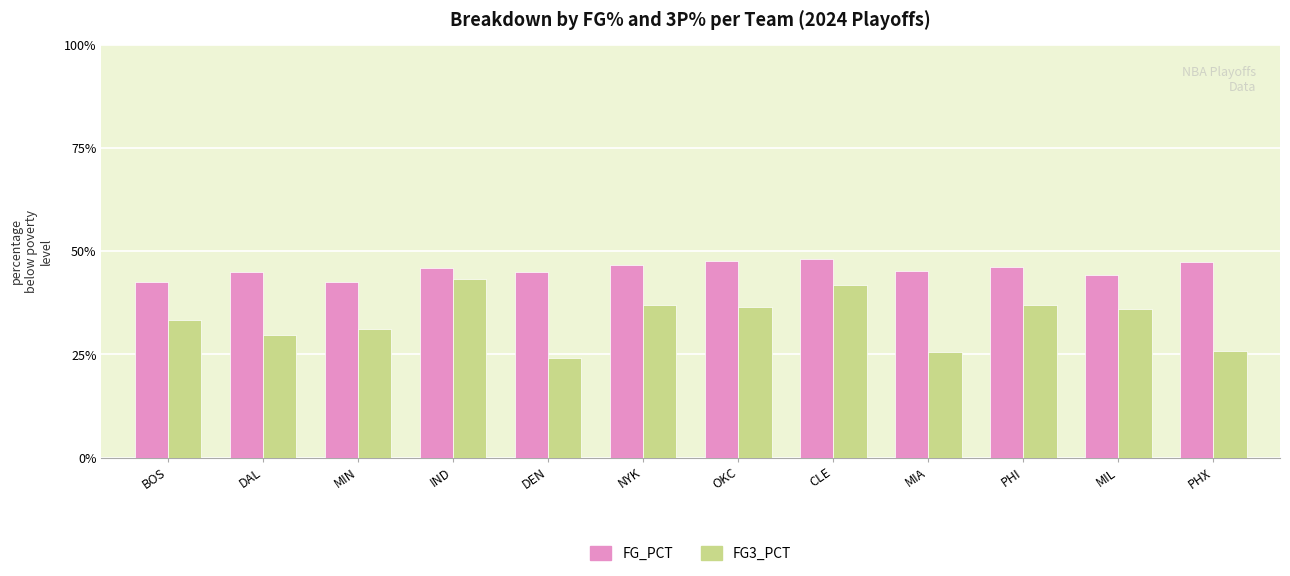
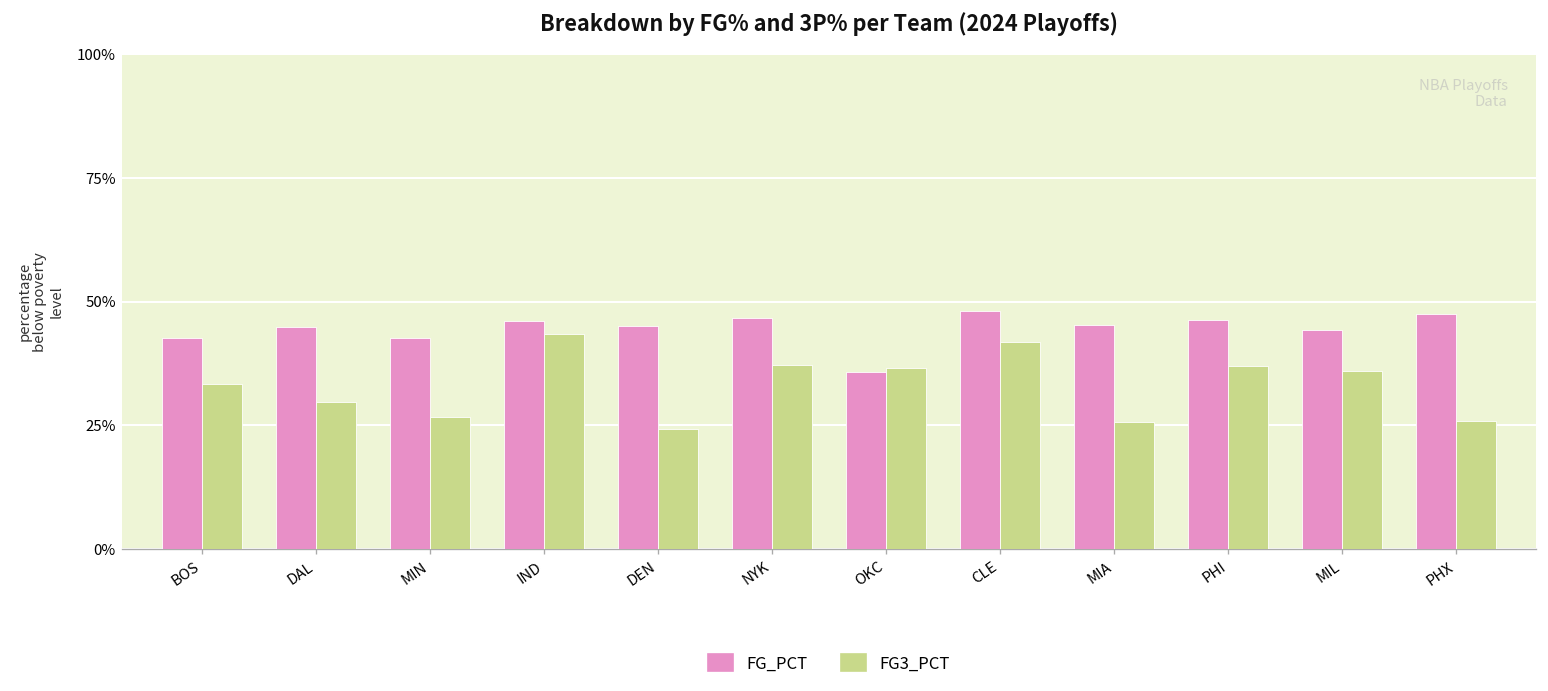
  {
    "FG_PCT": {
      "BOS": "43%",
      "DAL": "45%",
      "MIN": "43%",
      "IND": "46%",
      "DEN": "45%",
      "NYK": "47%",
-     "OKC": "48%",
+     "OKC": "36%",
      "CLE": "48%",
      "MIA": "45%",
      "PHI": "46%",
      "MIL": "44%",
      "PHX": "48%"
    },
    "FG3_PCT": {
      "BOS": "33%",
      "DAL": "30%",
-     "MIN": "31%",
+     "MIN": "27%",
      "IND": "43%",
      "DEN": "24%",
      "NYK": "37%",
      "OKC": "37%",
      "CLE": "42%",
      "MIA": "26%",
      "PHI": "37%",
      "MIL": "36%",
      "PHX": "26%"
    }
  }
